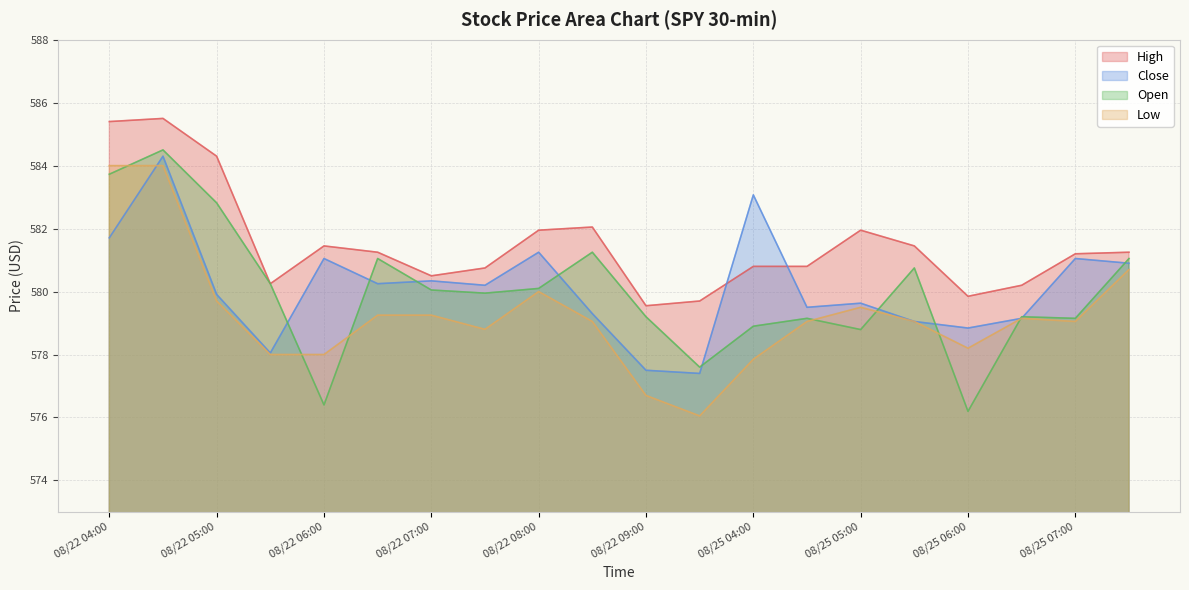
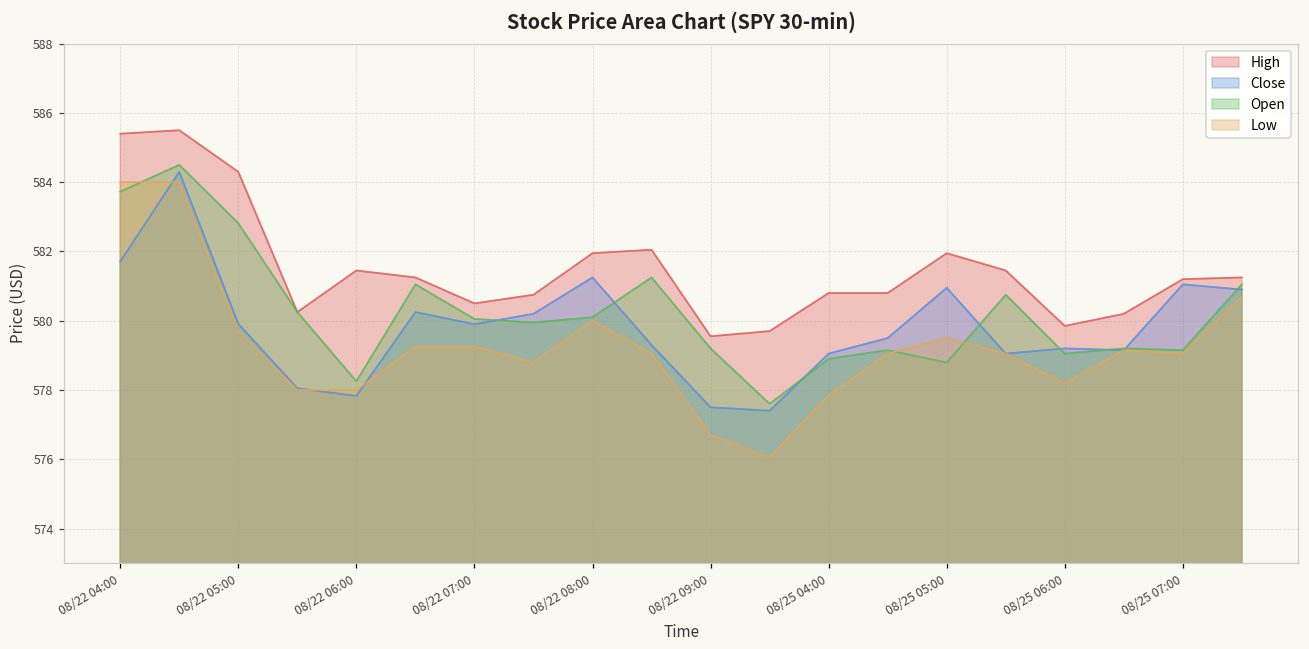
  {
    "Close": {
      "08/22 04:00": 581.7,
      "08/22 05:00": 579.9,
-     "08/22 06:00": 581.0,
-     "08/22 07:00": 580.3,
+     "08/22 06:00": 577.8,
+     "08/22 07:00": 579.9,
      "08/22 08:00": 581.3,
      "08/22 09:00": 577.5,
-     "08/25 04:00": 583.1,
-     "08/25 05:00": 579.6,
-     "08/25 06:00": 578.8,
+     "08/25 04:00": 579.0,
+     "08/25 05:00": 581.0,
+     "08/25 06:00": 579.2,
      "08/25 07:00": 581.0
    },
    "Open": {
      "08/22 04:00": 583.7,
      "08/22 05:00": 582.8,
-     "08/22 06:00": 576.4,
+     "08/22 06:00": 578.3,
      "08/22 07:00": 580.0,
      "08/22 08:00": 580.1,
      "08/22 09:00": 579.2,
      "08/25 04:00": 578.9,
      "08/25 05:00": 578.8,
-     "08/25 06:00": 576.2,
+     "08/25 06:00": 579.0,
      "08/25 07:00": 579.2
    }
  }
